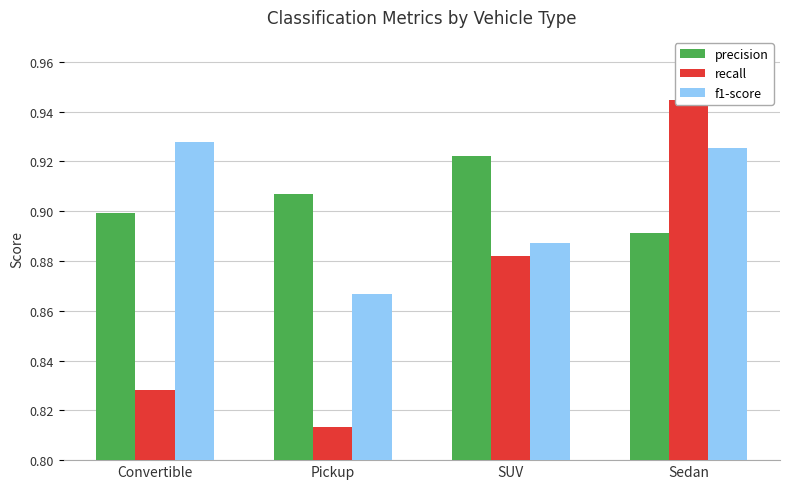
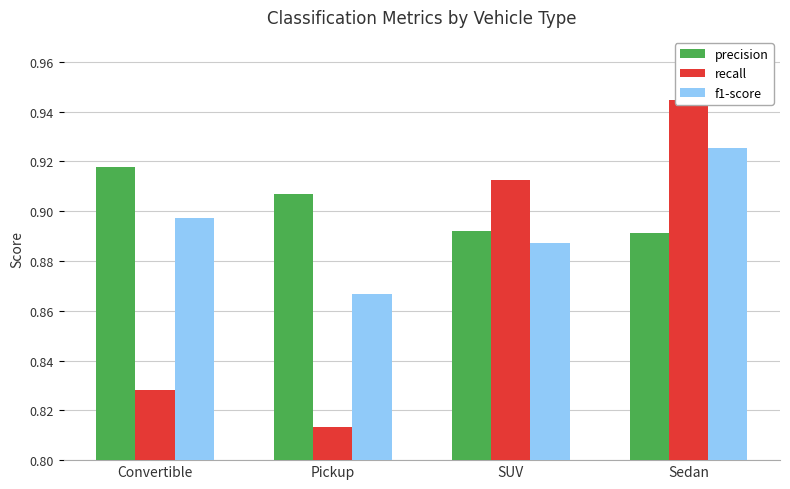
  {
    "precision": {
-     "Convertible": 0.899,
+     "Convertible": 0.918,
      "Pickup": 0.907,
-     "SUV": 0.922,
+     "SUV": 0.892,
      "Sedan": 0.891
    },
    "recall": {
      "Convertible": 0.828,
      "Pickup": 0.813,
-     "SUV": 0.882
+     "SUV": 0.912
    },
    "f1-score": {
-     "Convertible": 0.928,
+     "Convertible": 0.897,
      "Pickup": 0.867,
      "SUV": 0.887,
      "Sedan": 0.925
    }
  }
